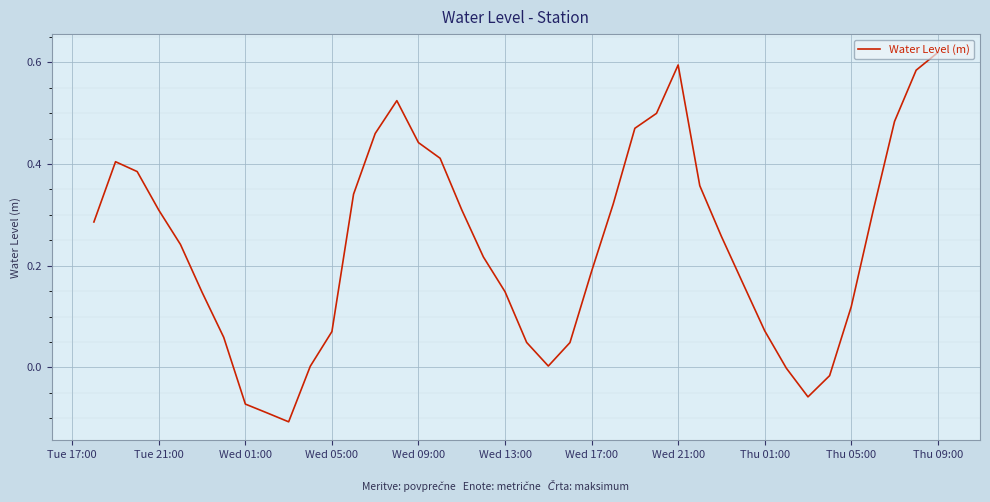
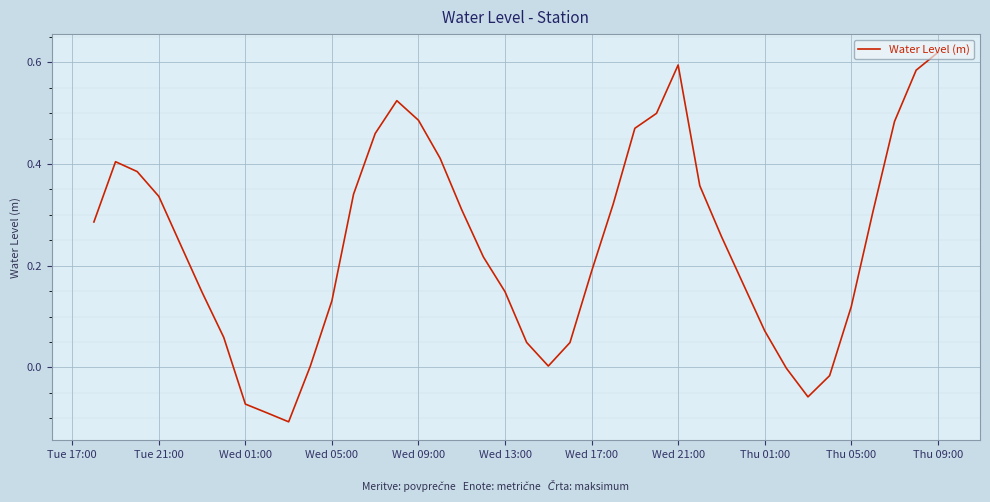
  {
-   "Tue 21:00": 0.31,
+   "Tue 21:00": 0.34,
    "Wed 01:00": -0.07,
-   "Wed 05:00": 0.07,
-   "Wed 09:00": 0.44,
+   "Wed 05:00": 0.13,
+   "Wed 09:00": 0.49,
    "Wed 13:00": 0.15,
    "Wed 17:00": 0.19,
    "Wed 21:00": 0.59,
    "Thu 01:00": 0.07,
    "Thu 05:00": 0.12
  }
